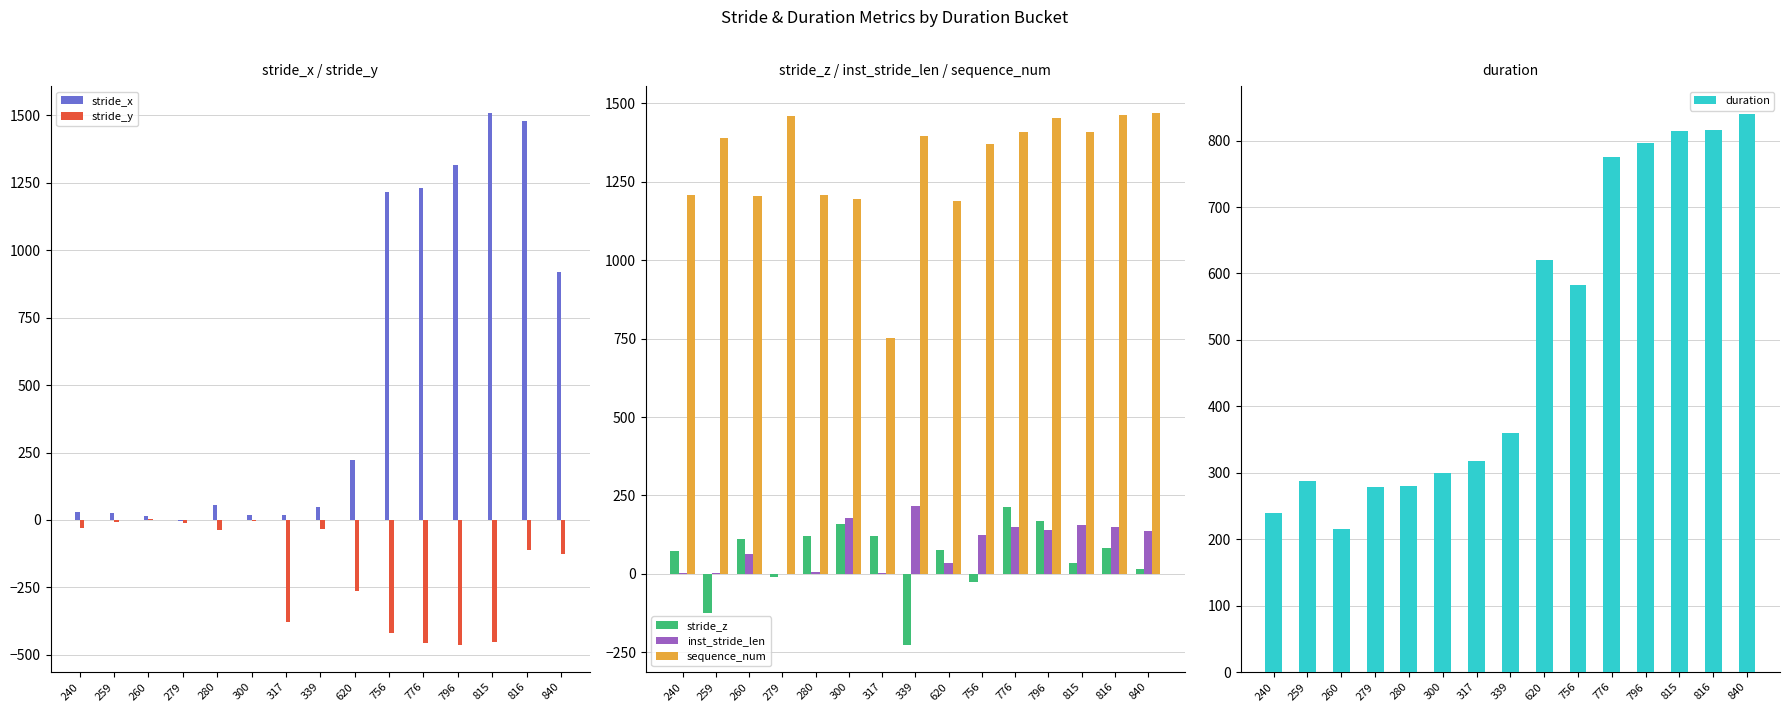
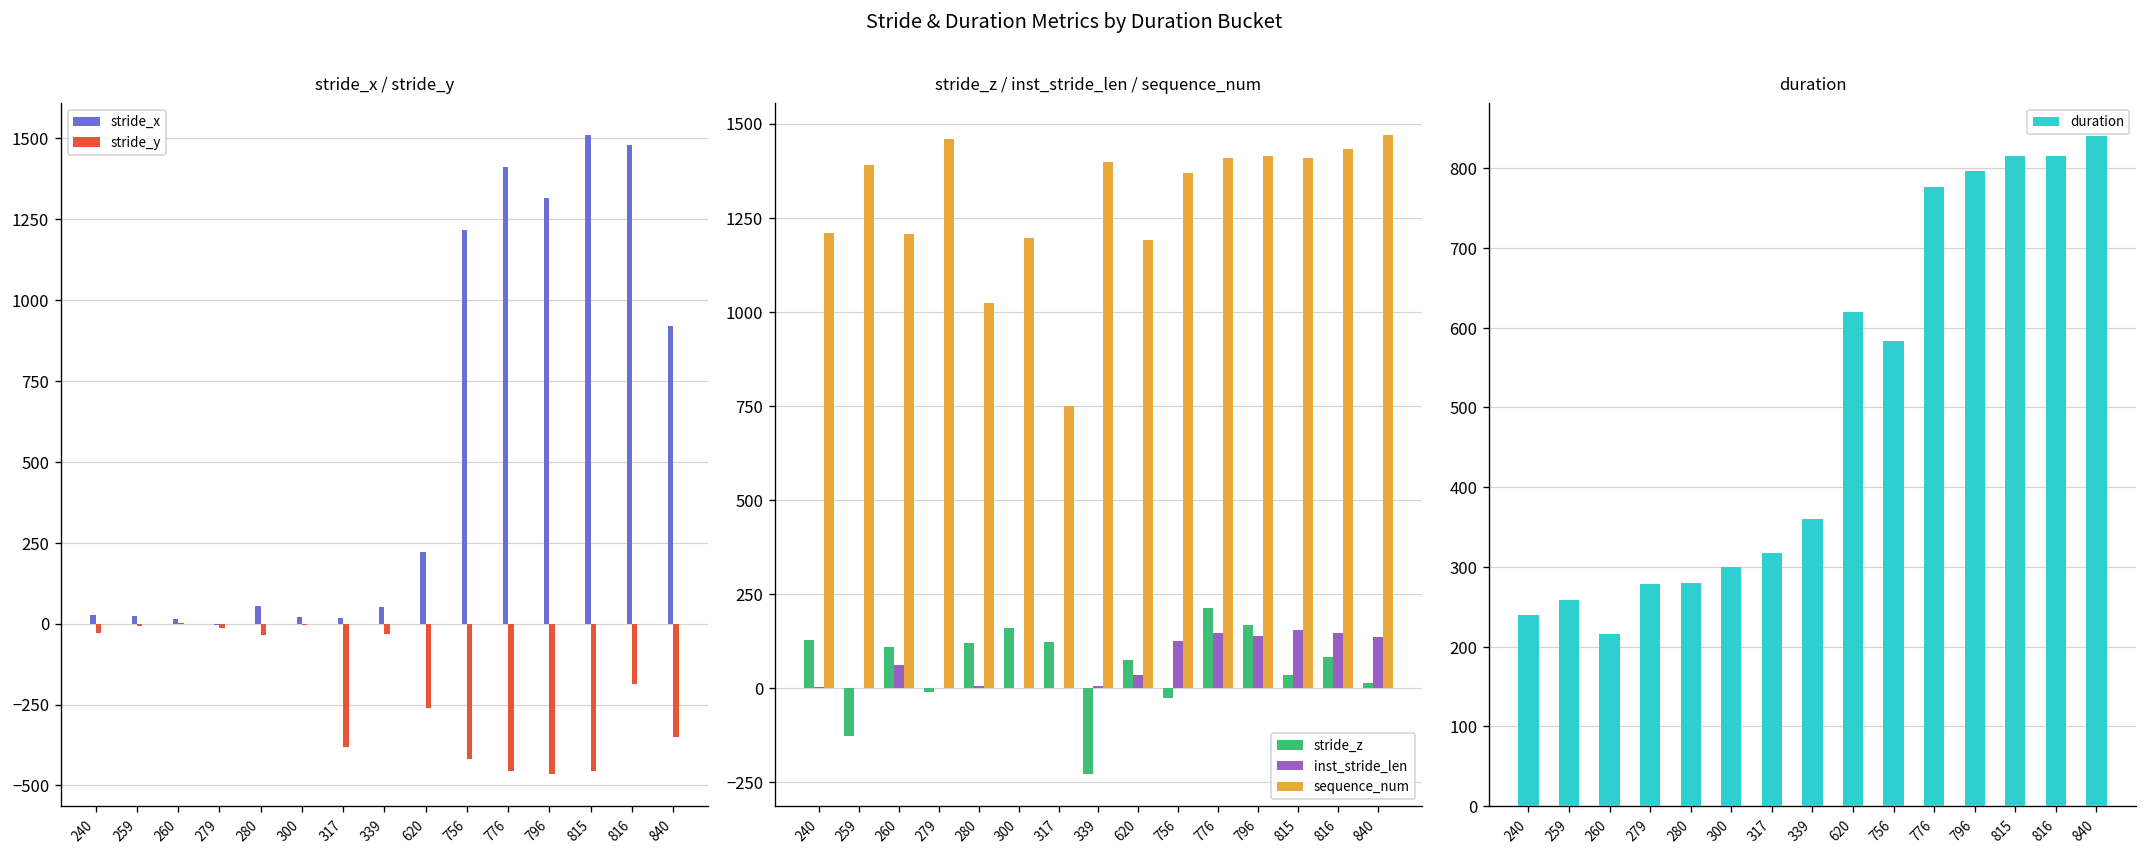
  {
    "stride_x / stride_y": {
      "stride_x": {
        "240": 30,
        "259": 30,
        "260": 10,
        "280": 60,
        "300": 20,
        "317": 20,
        "339": 50,
        "620": 220,
        "756": 1220,
-       "776": 1230,
+       "776": 1410,
        "796": 1320,
        "815": 1510,
        "816": 1480,
        "840": 920
      },
      "stride_y": {
        "240": -30,
        "279": -10,
        "280": -40,
        "317": -380,
        "339": -30,
        "620": -260,
        "756": -420,
        "776": -460,
        "796": -470,
        "815": -450,
-       "816": -110,
-       "840": -130
+       "816": -190,
+       "840": -350
      }
    },
    "stride_z / inst_stride_len / sequence_num": {
      "stride_z": {
-       "240": 70,
+       "240": 130,
        "259": -130,
        "260": 110,
        "279": -10,
        "280": 120,
        "300": 160,
        "317": 120,
        "339": -230,
        "620": 80,
        "756": -30,
        "776": 210,
        "796": 170,
        "815": 40,
        "816": 80,
        "840": 10
      },
      "inst_stride_len": {
        "260": 60,
-       "300": 180,
-       "339": 220,
+       "300": 0,
+       "339": 10,
        "620": 30,
        "756": 130,
        "776": 150,
        "796": 140,
        "815": 160,
        "816": 150,
        "840": 140
      },
      "sequence_num": {
        "240": 1210,
        "259": 1390,
        "260": 1210,
        "279": 1460,
-       "280": 1210,
+       "280": 1020,
        "300": 1200,
        "317": 750,
        "339": 1400,
        "620": 1190,
        "756": 1370,
        "776": 1410,
-       "796": 1450,
+       "796": 1420,
        "815": 1410,
-       "816": 1460,
+       "816": 1430,
        "840": 1470
      }
    },
    "duration": {
      "240": 240,
-     "259": 290,
+     "259": 260,
      "260": 220,
      "279": 280,
      "280": 280,
      "300": 300,
      "317": 320,
      "339": 360,
      "620": 620,
      "756": 580,
      "776": 780,
      "796": 800,
      "815": 820,
      "816": 820,
      "840": 840
    }
  }
